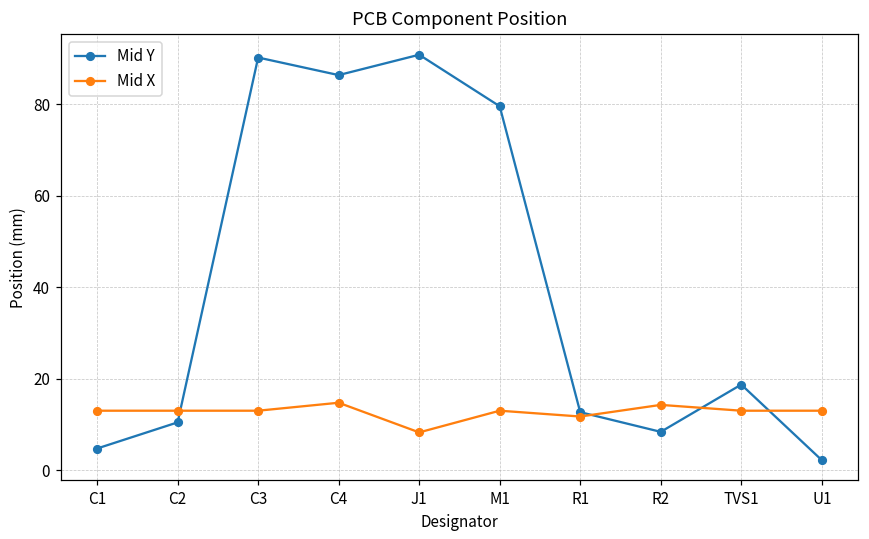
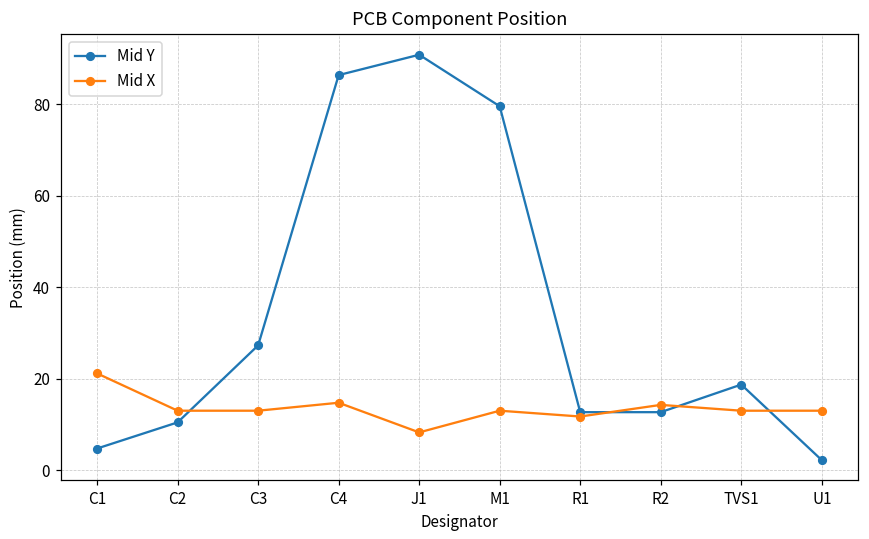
  {
    "Mid Y": {
      "C1": 5,
      "C2": 10,
-     "C3": 90,
+     "C3": 27,
      "C4": 86,
      "J1": 91,
      "M1": 80,
      "R1": 13,
-     "R2": 8,
+     "R2": 13,
      "TVS1": 19,
      "U1": 2
    },
    "Mid X": {
-     "C1": 13,
+     "C1": 21,
      "C2": 13,
      "C3": 13,
      "C4": 15,
      "J1": 8,
      "M1": 13,
      "R1": 12,
      "R2": 14,
      "TVS1": 13,
      "U1": 13
    }
  }
